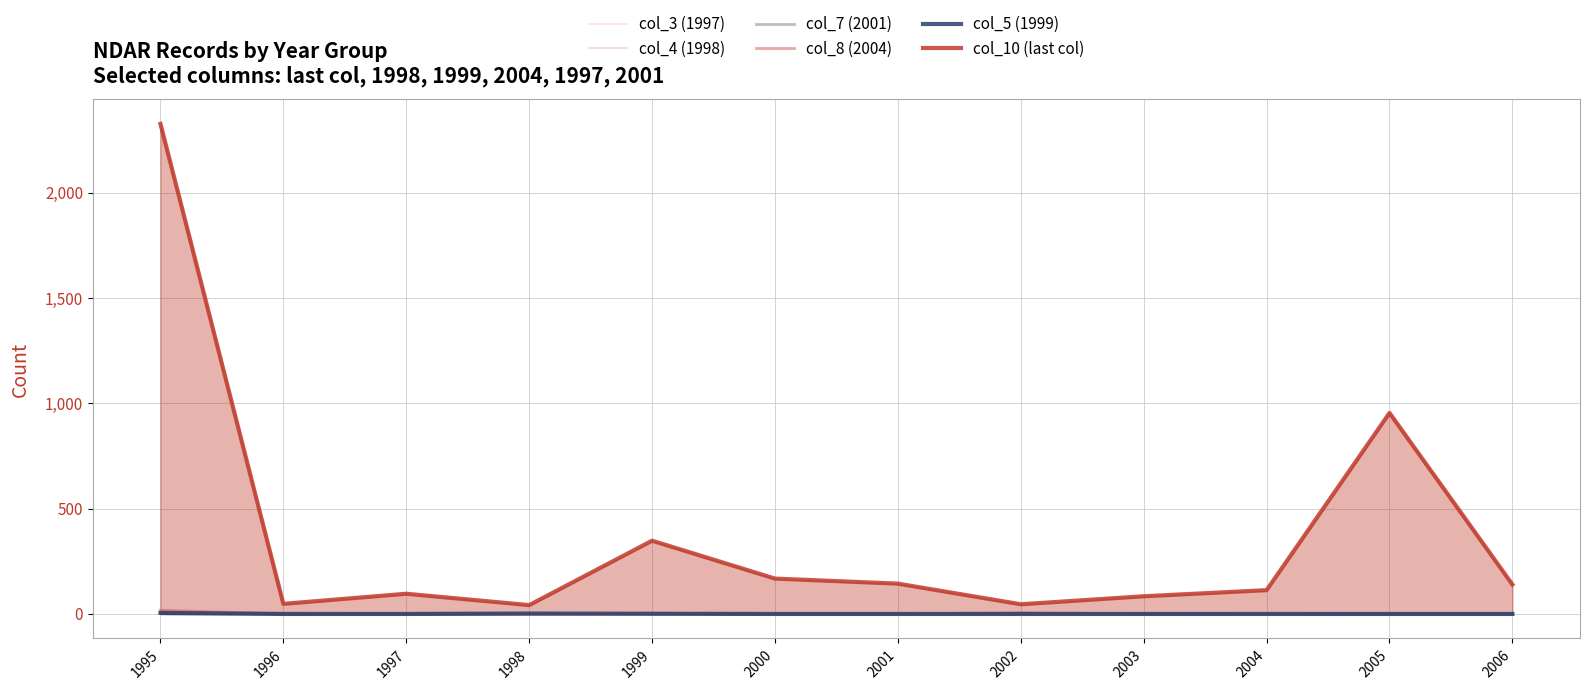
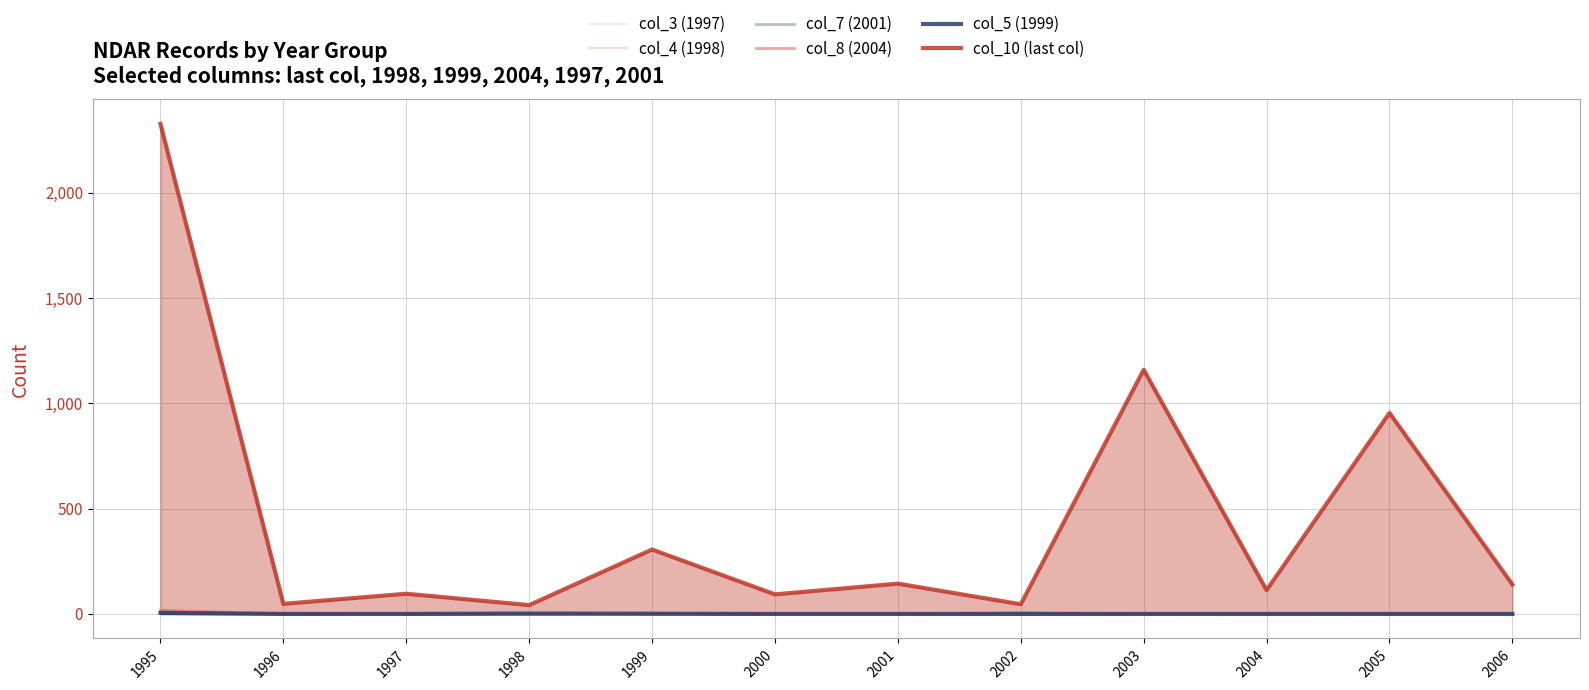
  {
    "col_10 (last col)": {
      "1995": "2,330",
      "1996": "50",
      "1997": "100",
      "1998": "40",
-     "1999": "350",
-     "2000": "170",
+     "1999": "310",
+     "2000": "90",
      "2001": "140",
      "2002": "50",
-     "2003": "80",
+     "2003": "1,160",
      "2004": "110",
      "2005": "960",
      "2006": "140"
    }
  }
